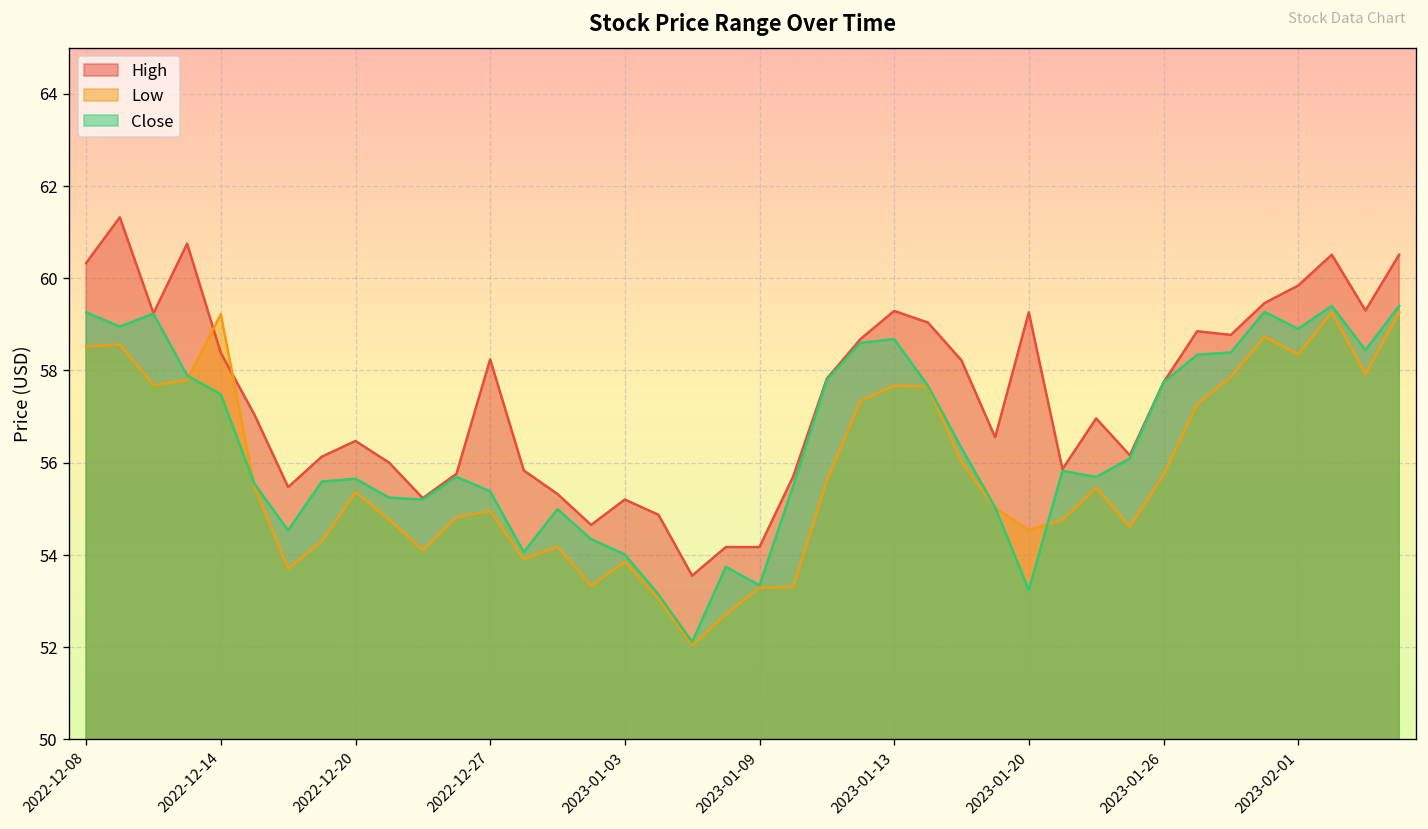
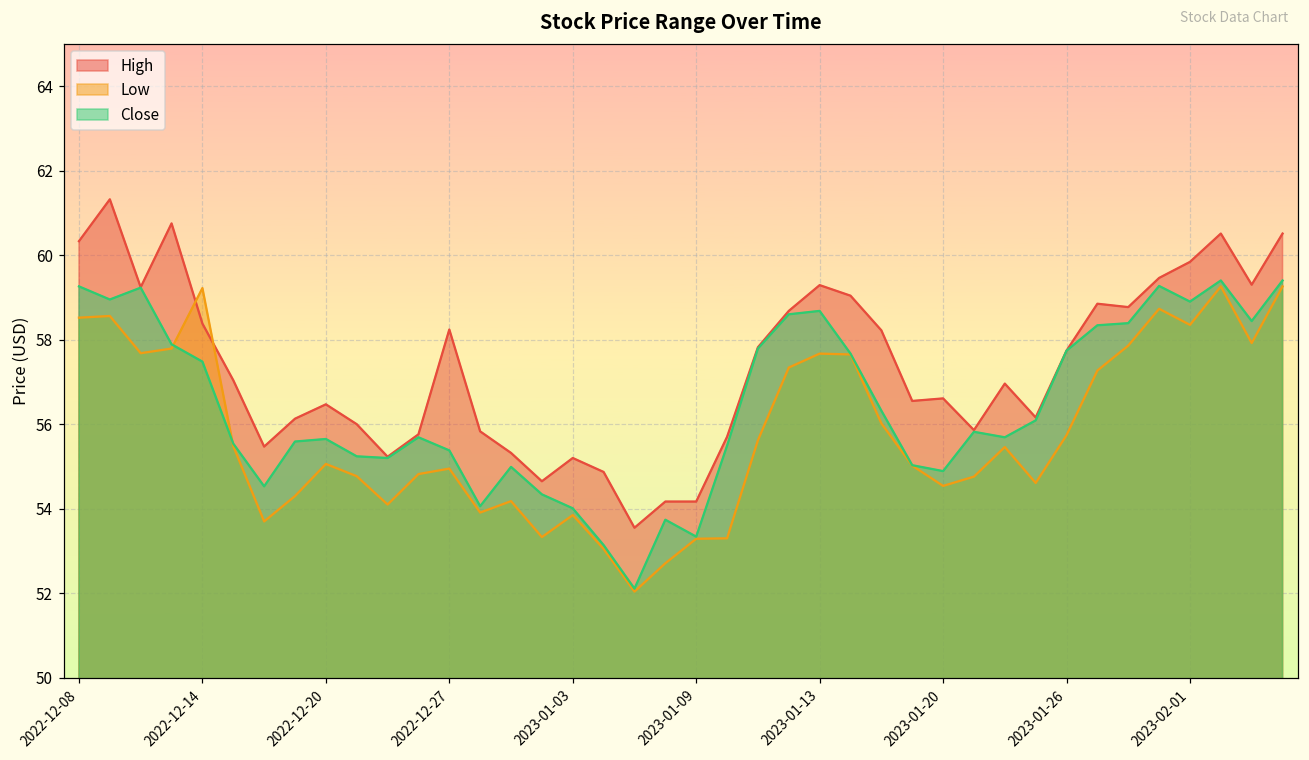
  {
    "High": {
      "2022-12-08": 60.3,
      "2022-12-14": 58.4,
      "2022-12-20": 56.5,
      "2022-12-27": 58.2,
      "2023-01-03": 55.2,
      "2023-01-09": 54.2,
      "2023-01-13": 59.3,
-     "2023-01-20": 59.3,
+     "2023-01-20": 56.6,
      "2023-02-01": 59.8
    },
    "Low": {
      "2022-12-08": 58.5,
      "2022-12-14": 59.2,
-     "2022-12-20": 55.4,
+     "2022-12-20": 55.1,
      "2022-12-27": 55.0,
      "2023-01-03": 53.9,
      "2023-01-13": 57.7,
      "2023-01-20": 54.5,
      "2023-01-26": 55.7,
      "2023-02-01": 58.4
    },
    "Close": {
      "2022-12-08": 59.3,
      "2022-12-14": 57.5,
      "2022-12-20": 55.7,
      "2022-12-27": 55.4,
      "2023-01-03": 54.0,
      "2023-01-13": 58.7,
-     "2023-01-20": 53.2,
+     "2023-01-20": 54.9,
      "2023-02-01": 58.9
    }
  }
